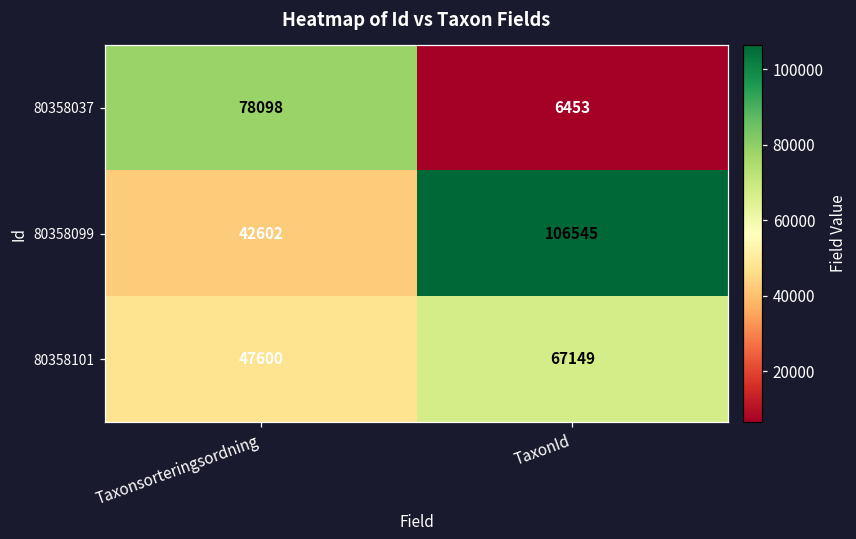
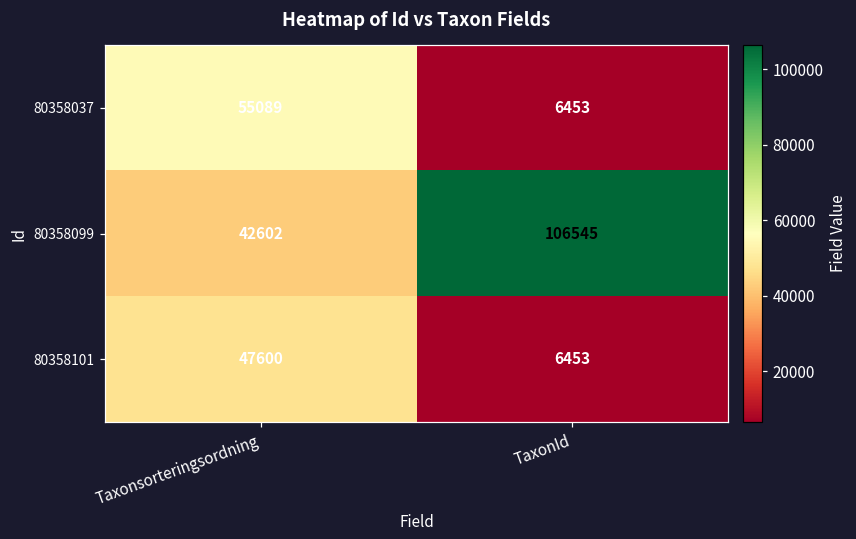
  {
    "80358037": {
-     "Taxonsorteringsordning": 78098,
+     "Taxonsorteringsordning": 55089,
      "TaxonId": 6453
    },
    "80358099": {
      "Taxonsorteringsordning": 42602,
      "TaxonId": 106545
    },
    "80358101": {
      "Taxonsorteringsordning": 47600,
-     "TaxonId": 67149
+     "TaxonId": 6453
    }
  }
